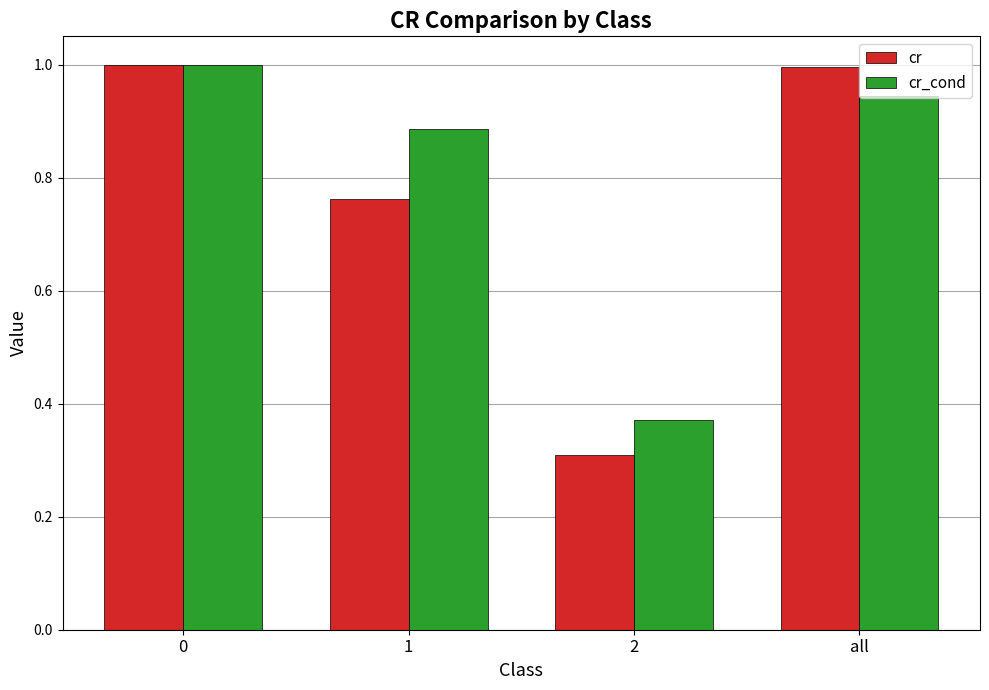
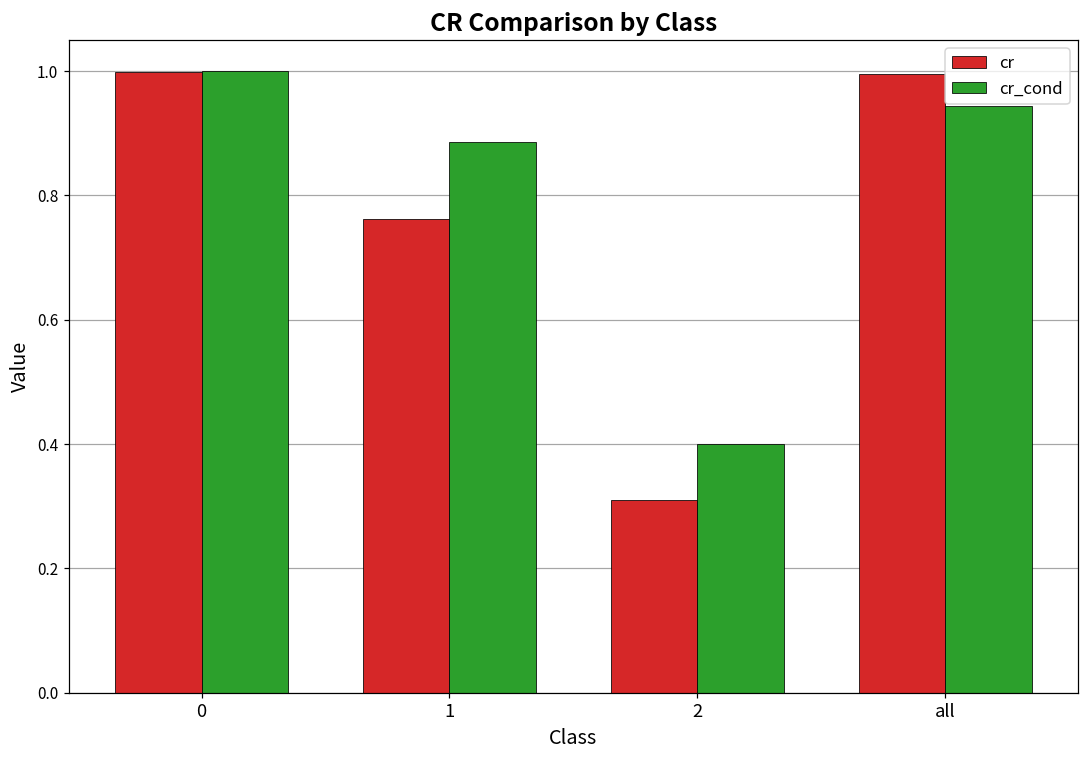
  {
    "cr": {
      "0": 1.00,
      "1": 0.76,
      "2": 0.31,
      "all": 1.00
    },
    "cr_cond": {
      "0": 1.00,
      "1": 0.89,
-     "2": 0.37
+     "2": 0.40
    }
  }
